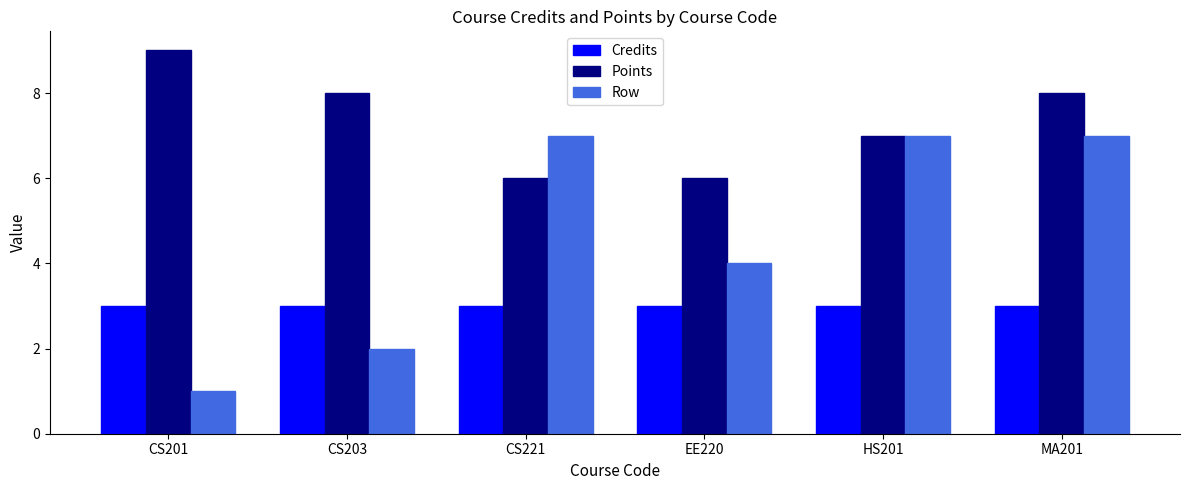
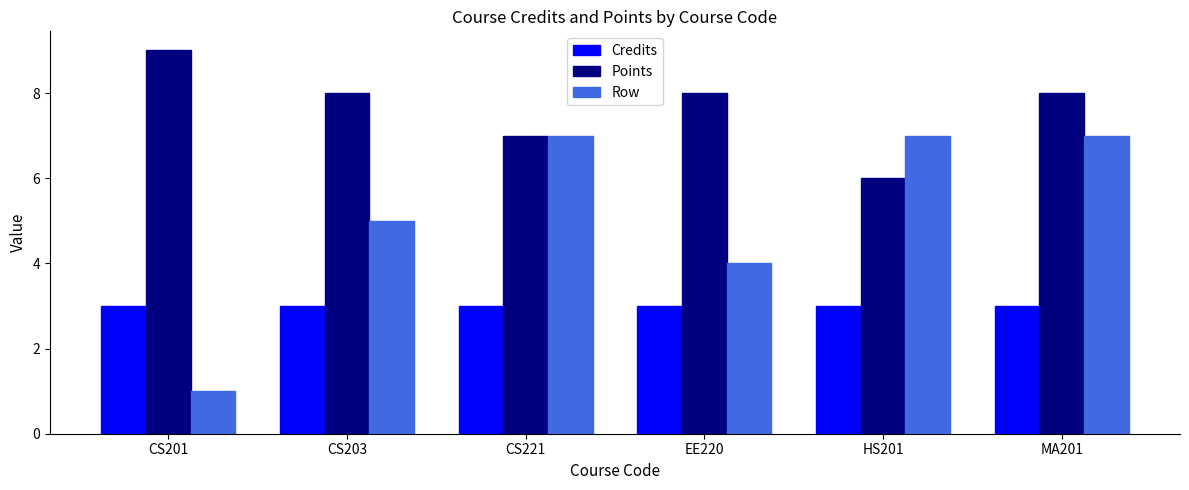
  {
    "Credits": {
      "CS201": 3,
      "CS203": 3,
      "CS221": 3,
      "EE220": 3,
      "HS201": 3,
      "MA201": 3
    },
    "Points": {
      "CS201": 9,
      "CS203": 8,
-     "CS221": 6,
-     "EE220": 6,
-     "HS201": 7,
+     "CS221": 7,
+     "EE220": 8,
+     "HS201": 6,
      "MA201": 8
    },
    "Row": {
      "CS201": 1,
-     "CS203": 2,
+     "CS203": 5,
      "CS221": 7,
      "EE220": 4,
      "HS201": 7,
      "MA201": 7
    }
  }
